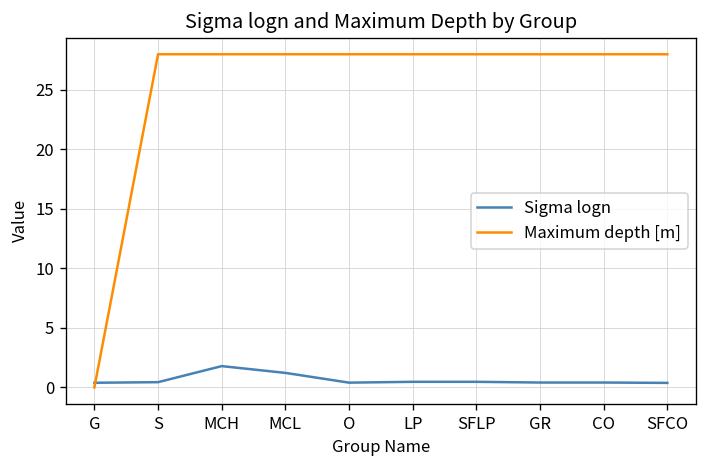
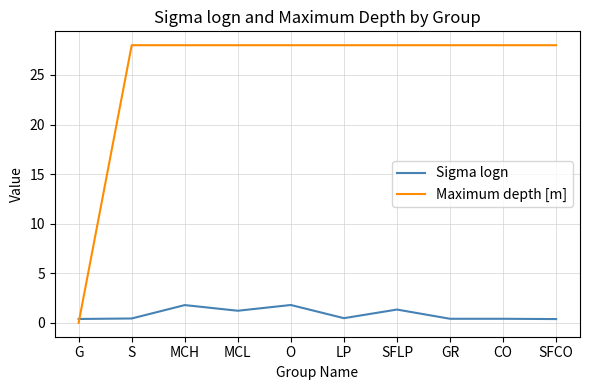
  {
    "Sigma logn": {
      "G": 0,
      "S": 0,
      "MCH": 2,
      "MCL": 1,
-     "O": 0,
+     "O": 2,
      "LP": 0,
-     "SFLP": 0,
+     "SFLP": 1,
      "GR": 0,
      "CO": 0,
      "SFCO": 0
    },
    "Maximum depth [m]": {
      "G": 0,
      "S": 28,
      "MCH": 28,
      "MCL": 28,
      "O": 28,
      "LP": 28,
      "SFLP": 28,
      "GR": 28,
      "CO": 28,
      "SFCO": 28
    }
  }
